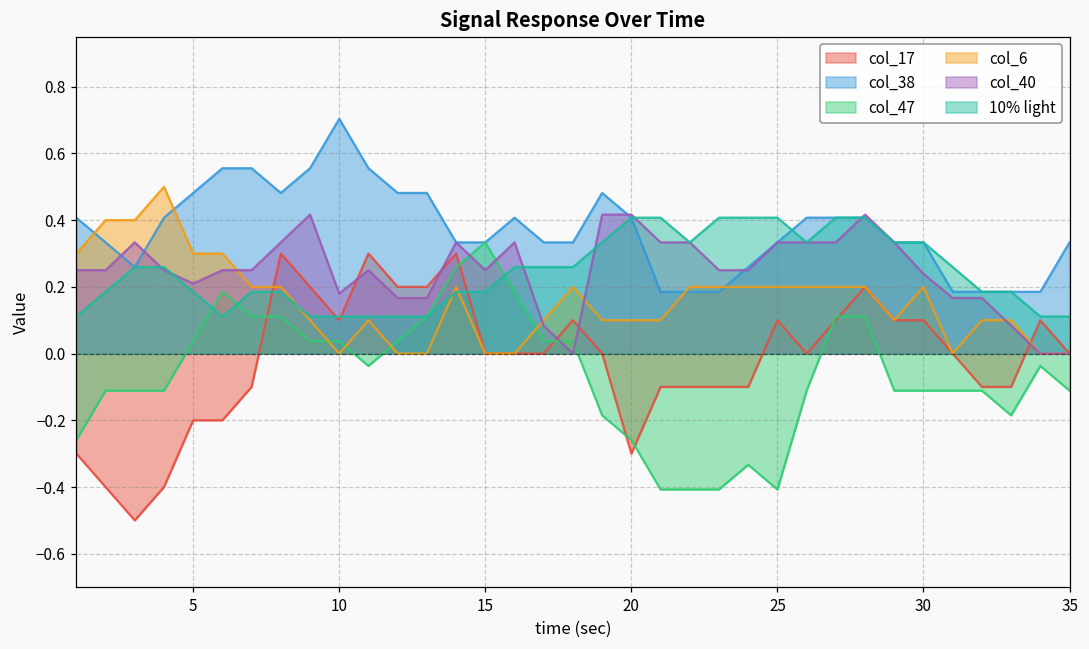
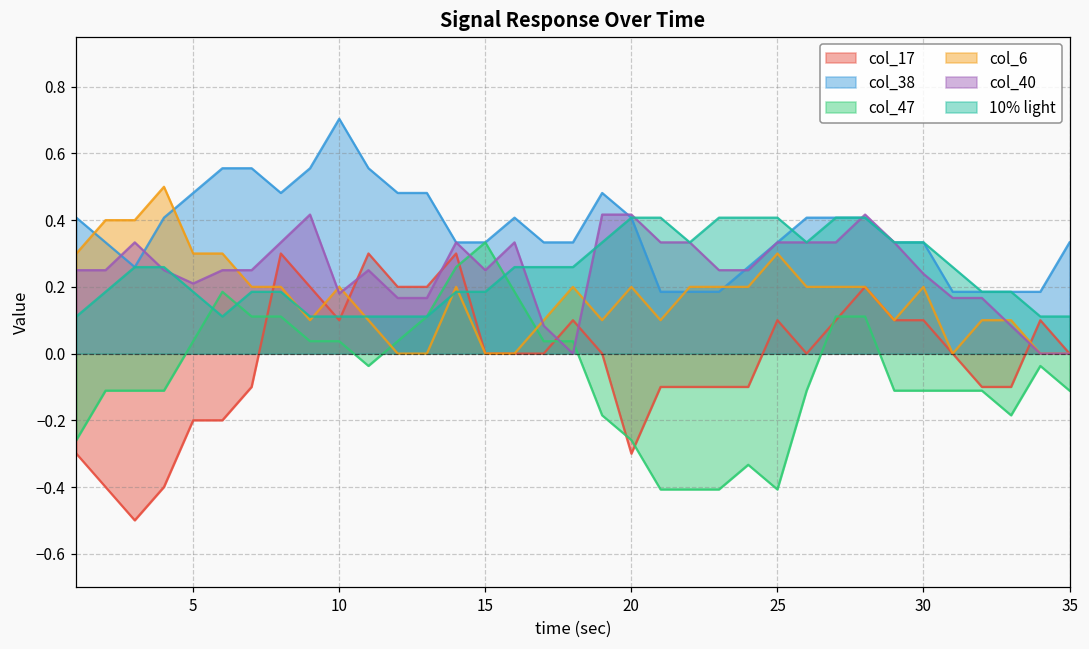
  {
    "col_6": {
      "5": 0.3,
-     "10": 0.0,
-     "20": 0.1,
-     "25": 0.2,
+     "10": 0.2,
+     "20": 0.2,
+     "25": 0.3,
      "30": 0.2
    },
    "col_40": {
      "5": 0.21,
      "10": 0.18,
      "15": 0.25,
      "20": 0.42,
      "30": 0.24
    }
  }
